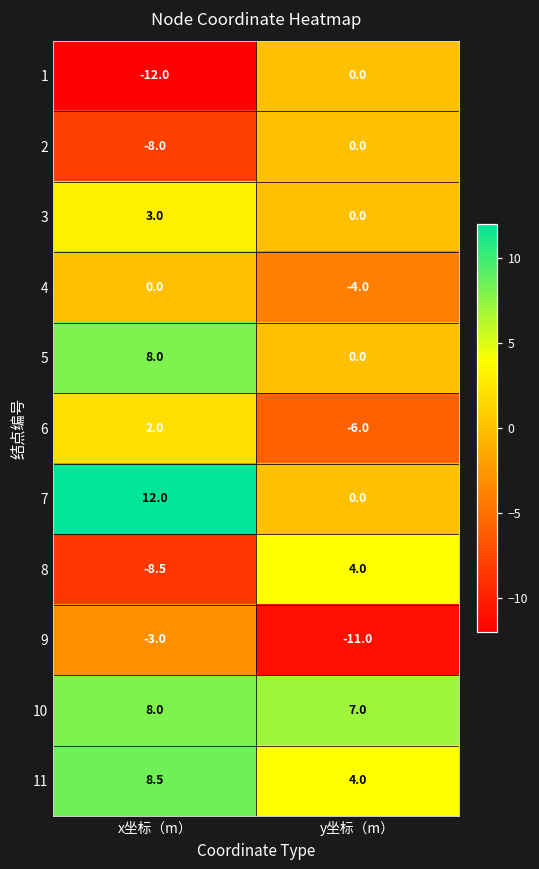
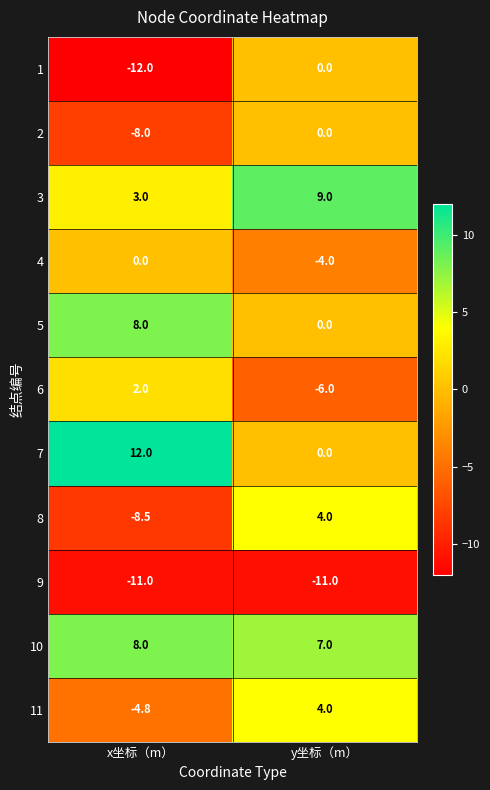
  {
    "1": {
      "x坐标（m）": -12.0,
      "y坐标（m）": 0.0
    },
    "2": {
      "x坐标（m）": -8.0,
      "y坐标（m）": 0.0
    },
    "3": {
      "x坐标（m）": 3.0,
-     "y坐标（m）": 0.0
+     "y坐标（m）": 9.0
    },
    "4": {
      "x坐标（m）": 0.0,
      "y坐标（m）": -4.0
    },
    "5": {
      "x坐标（m）": 8.0,
      "y坐标（m）": 0.0
    },
    "6": {
      "x坐标（m）": 2.0,
      "y坐标（m）": -6.0
    },
    "7": {
      "x坐标（m）": 12.0,
      "y坐标（m）": 0.0
    },
    "8": {
      "x坐标（m）": -8.5,
      "y坐标（m）": 4.0
    },
    "9": {
-     "x坐标（m）": -3.0,
+     "x坐标（m）": -11.0,
      "y坐标（m）": -11.0
    },
    "10": {
      "x坐标（m）": 8.0,
      "y坐标（m）": 7.0
    },
    "11": {
-     "x坐标（m）": 8.5,
+     "x坐标（m）": -4.8,
      "y坐标（m）": 4.0
    }
  }
